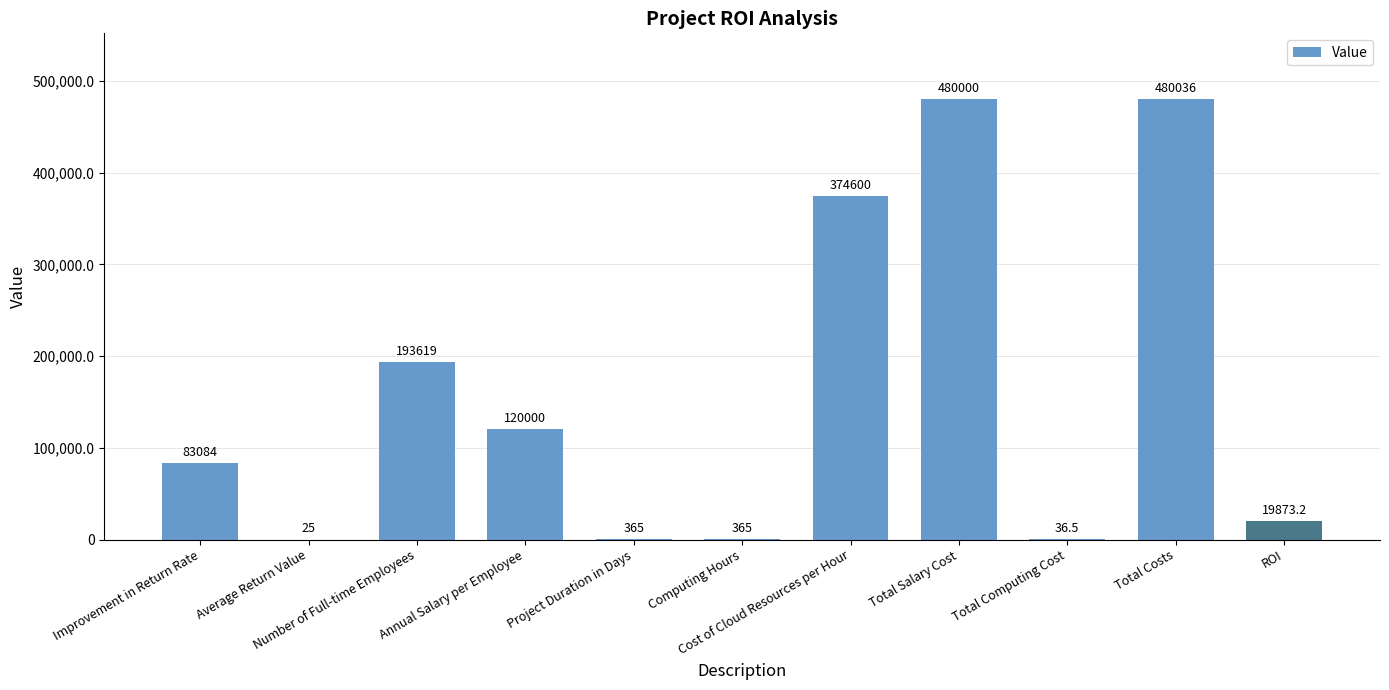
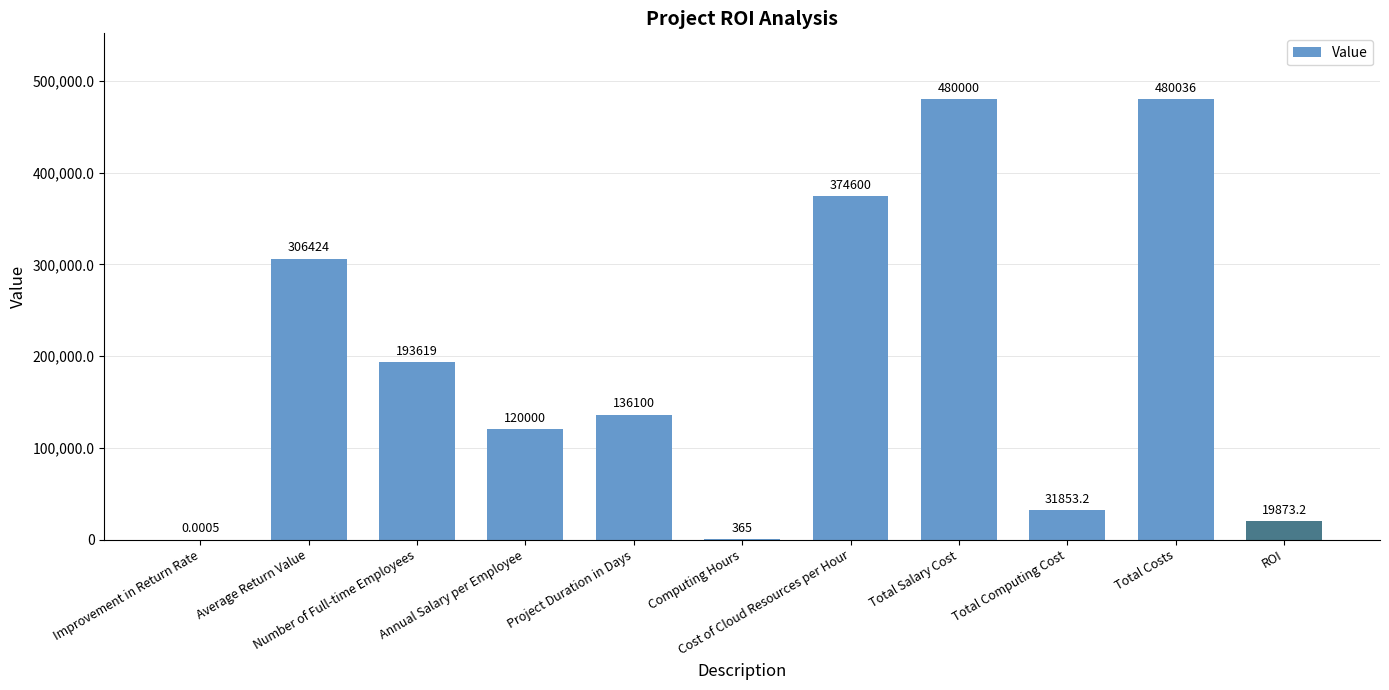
  {
-   "Improvement in Return Rate": 83084,
-   "Average Return Value": 25,
+   "Improvement in Return Rate": 0.0005,
+   "Average Return Value": 306424,
    "Number of Full-time Employees": 193619,
    "Annual Salary per Employee": 120000,
-   "Project Duration in Days": 365,
+   "Project Duration in Days": 136100,
    "Computing Hours": 365,
    "Cost of Cloud Resources per Hour": 374600,
    "Total Salary Cost": 480000,
-   "Total Computing Cost": 36.5,
+   "Total Computing Cost": 31853.2,
    "Total Costs": 480036,
    "ROI": 19873.2
  }
